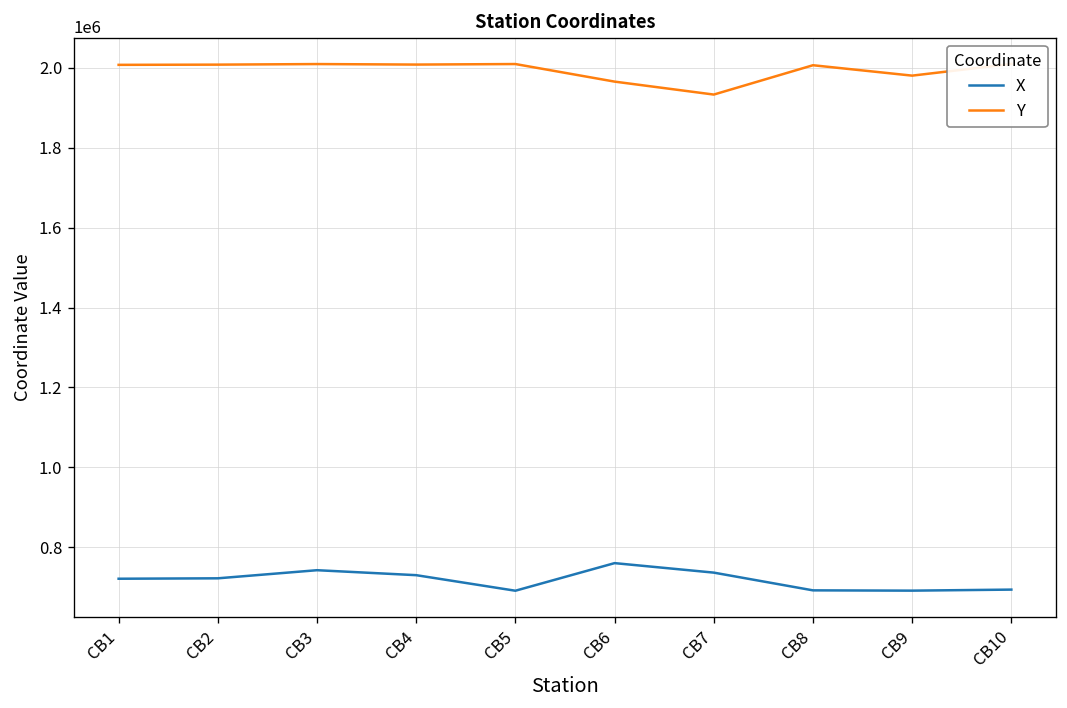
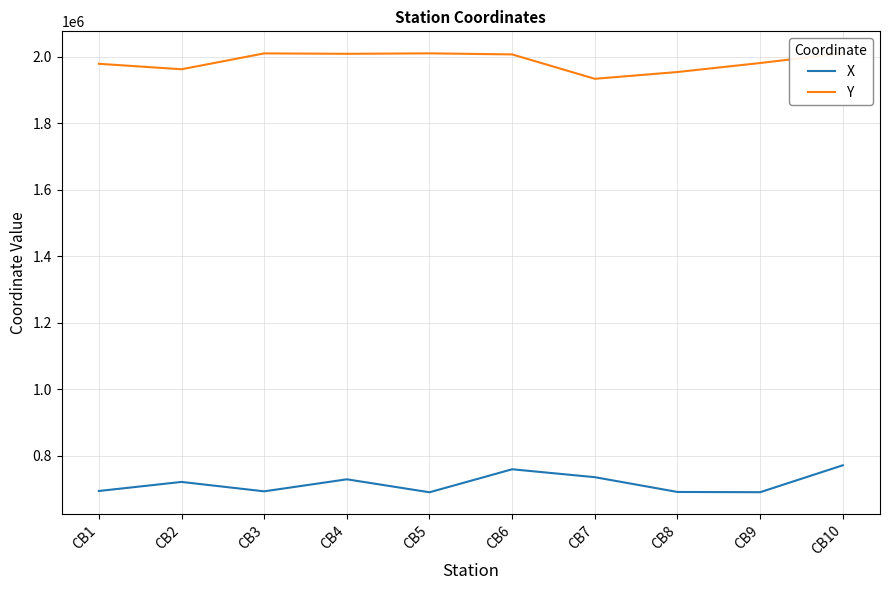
  {
    "X": {
-     "CB1": 720000,
+     "CB1": 690000,
      "CB2": 720000,
-     "CB3": 740000,
+     "CB3": 690000,
      "CB4": 730000,
      "CB5": 690000,
      "CB6": 760000,
      "CB7": 740000,
      "CB8": 690000,
      "CB9": 690000,
-     "CB10": 690000
+     "CB10": 770000
    },
    "Y": {
-     "CB1": 2010000,
-     "CB2": 2010000,
+     "CB1": 1980000,
+     "CB2": 1960000,
      "CB3": 2010000,
      "CB4": 2010000,
      "CB5": 2010000,
-     "CB6": 1970000,
+     "CB6": 2010000,
      "CB7": 1930000,
-     "CB8": 2010000,
+     "CB8": 1950000,
      "CB9": 1980000
    }
  }
